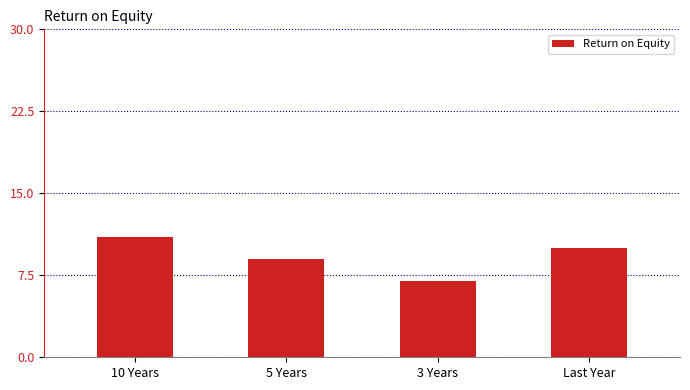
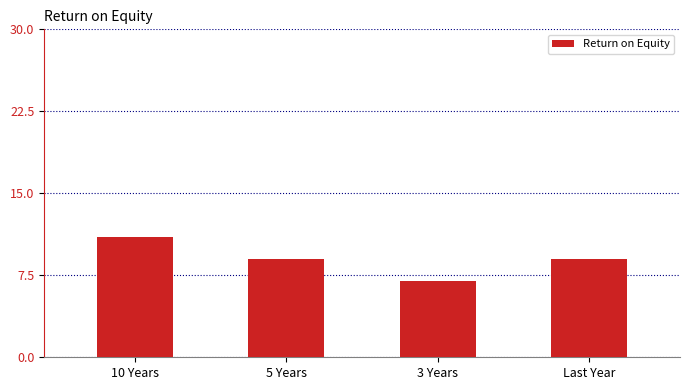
  {
    "10 Years": 11,
    "5 Years": 9,
    "3 Years": 7,
-   "Last Year": 10
+   "Last Year": 9
  }
